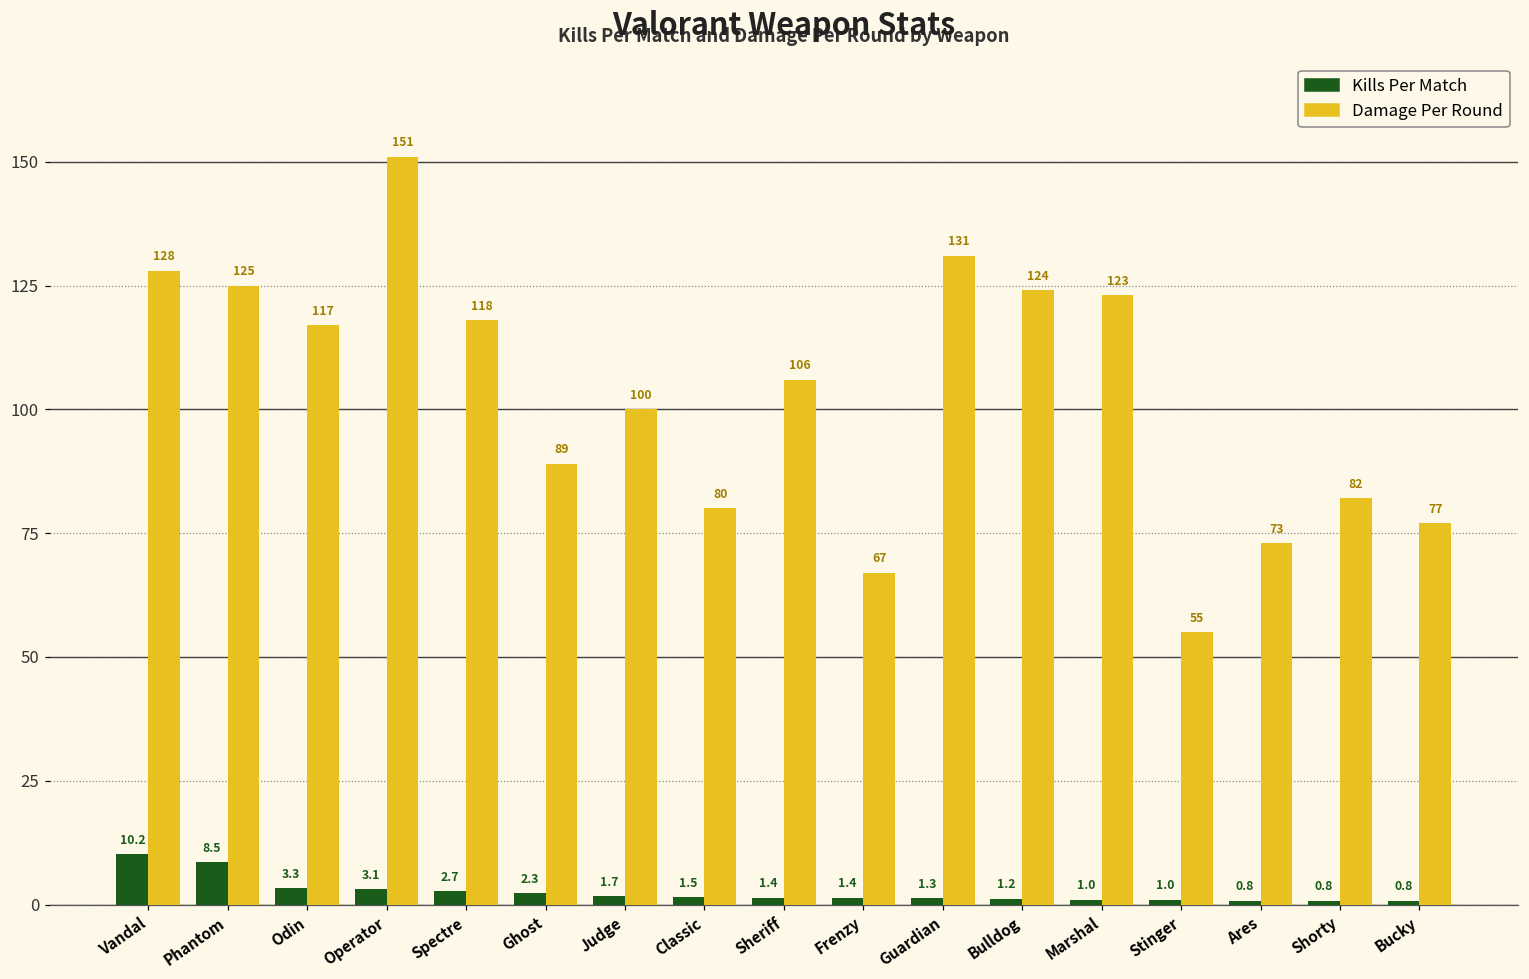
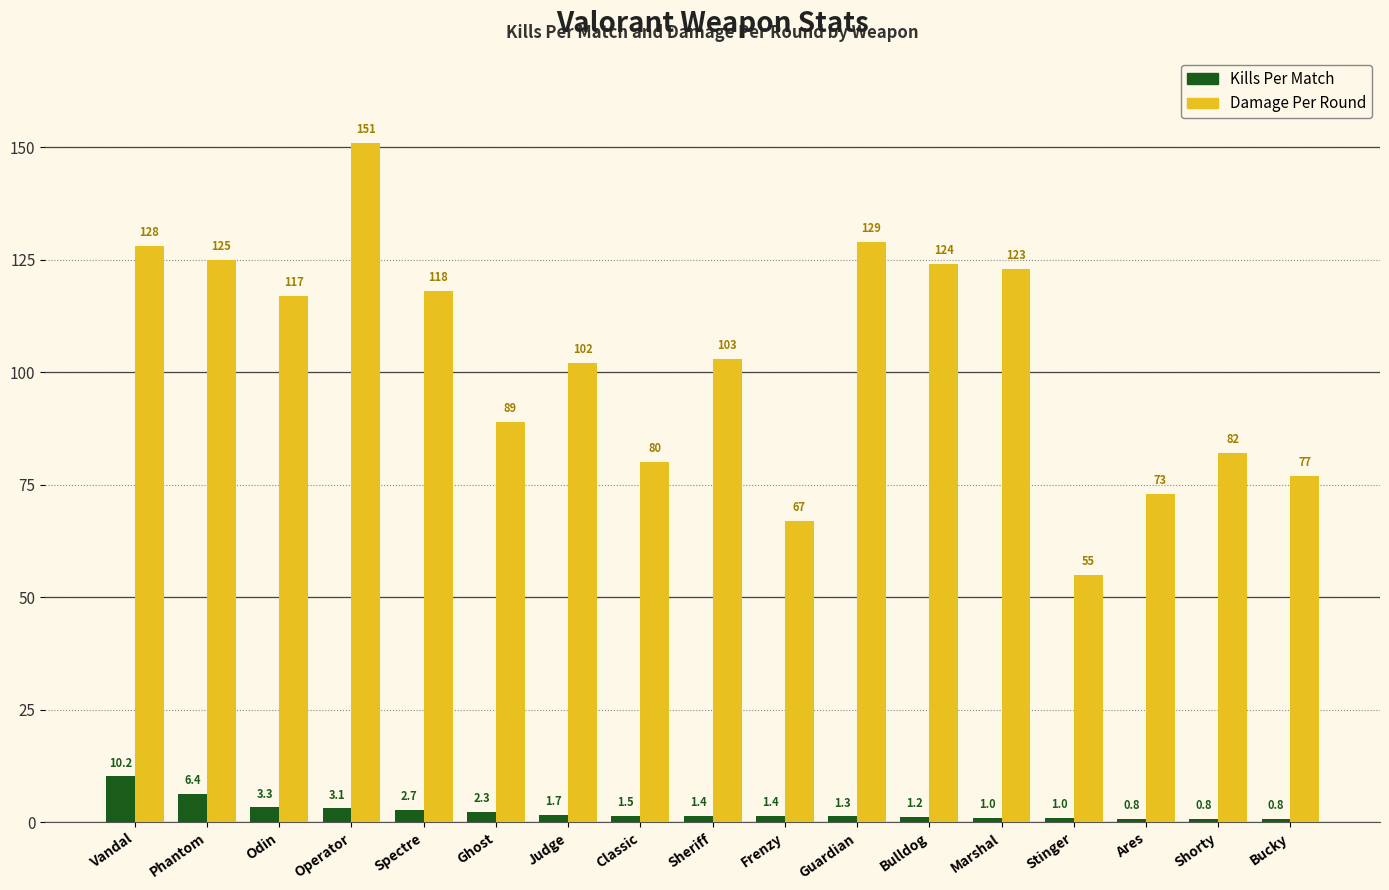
  {
    "Kills Per Match": {
      "Vandal": 10.2,
-     "Phantom": 8.5,
+     "Phantom": 6.4,
      "Odin": 3.3,
      "Operator": 3.1,
      "Spectre": 2.7,
      "Ghost": 2.3,
      "Judge": 1.7,
      "Classic": 1.5,
      "Sheriff": 1.4,
      "Frenzy": 1.4,
      "Guardian": 1.3,
      "Bulldog": 1.2,
      "Marshal": 1.0,
      "Stinger": 1.0,
      "Ares": 0.8,
      "Shorty": 0.8,
      "Bucky": 0.8
    },
    "Damage Per Round": {
      "Vandal": 128,
      "Phantom": 125,
      "Odin": 117,
      "Operator": 151,
      "Spectre": 118,
      "Ghost": 89,
-     "Judge": 100,
+     "Judge": 102,
      "Classic": 80,
-     "Sheriff": 106,
+     "Sheriff": 103,
      "Frenzy": 67,
-     "Guardian": 131,
+     "Guardian": 129,
      "Bulldog": 124,
      "Marshal": 123,
      "Stinger": 55,
      "Ares": 73,
      "Shorty": 82,
      "Bucky": 77
    }
  }
